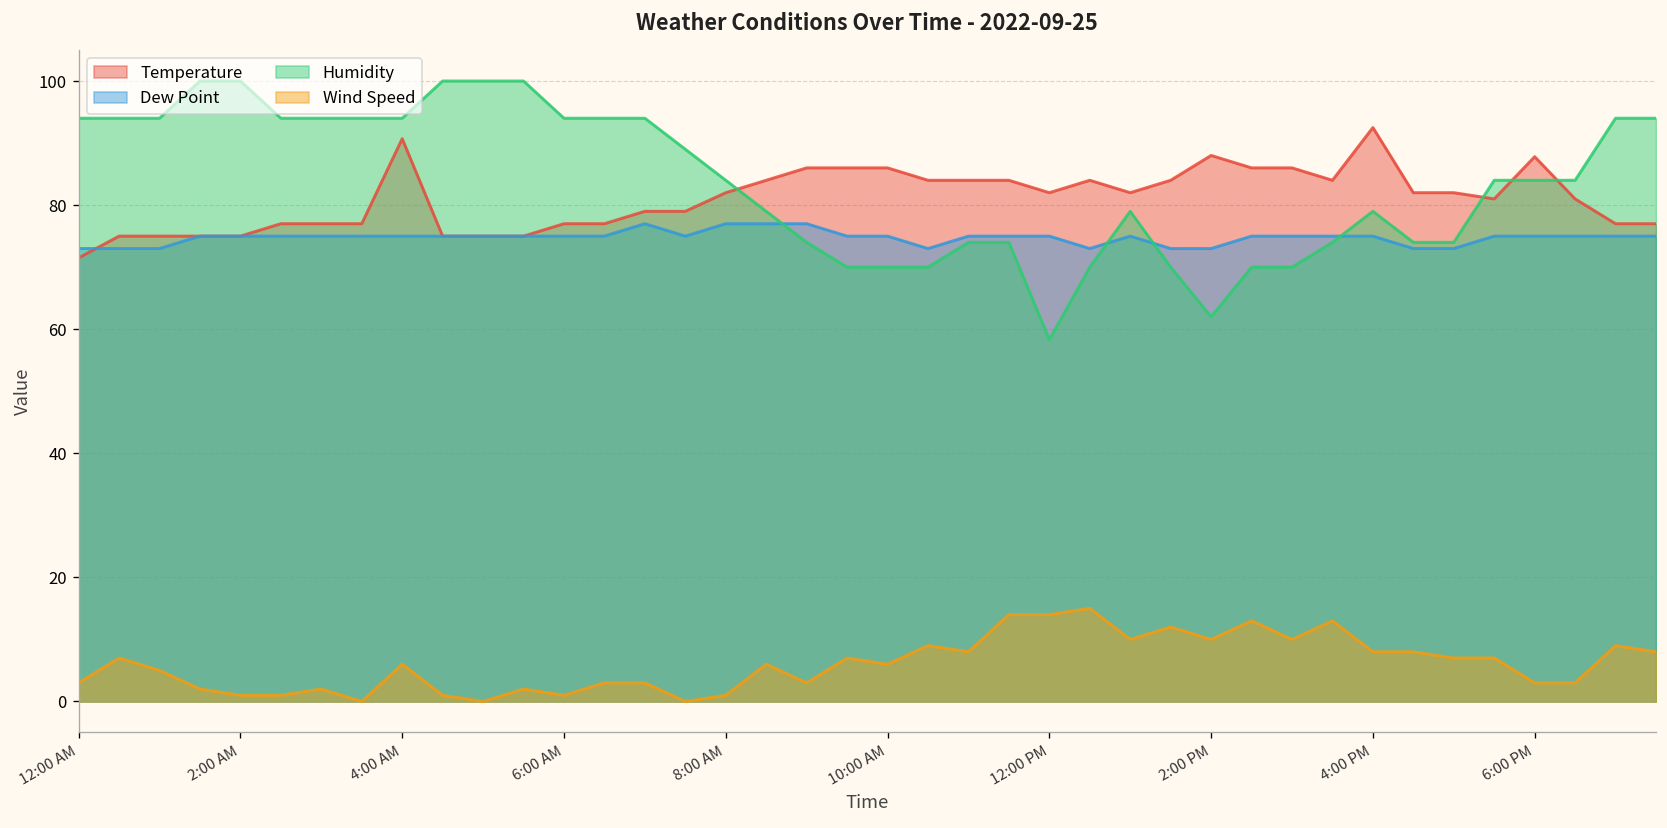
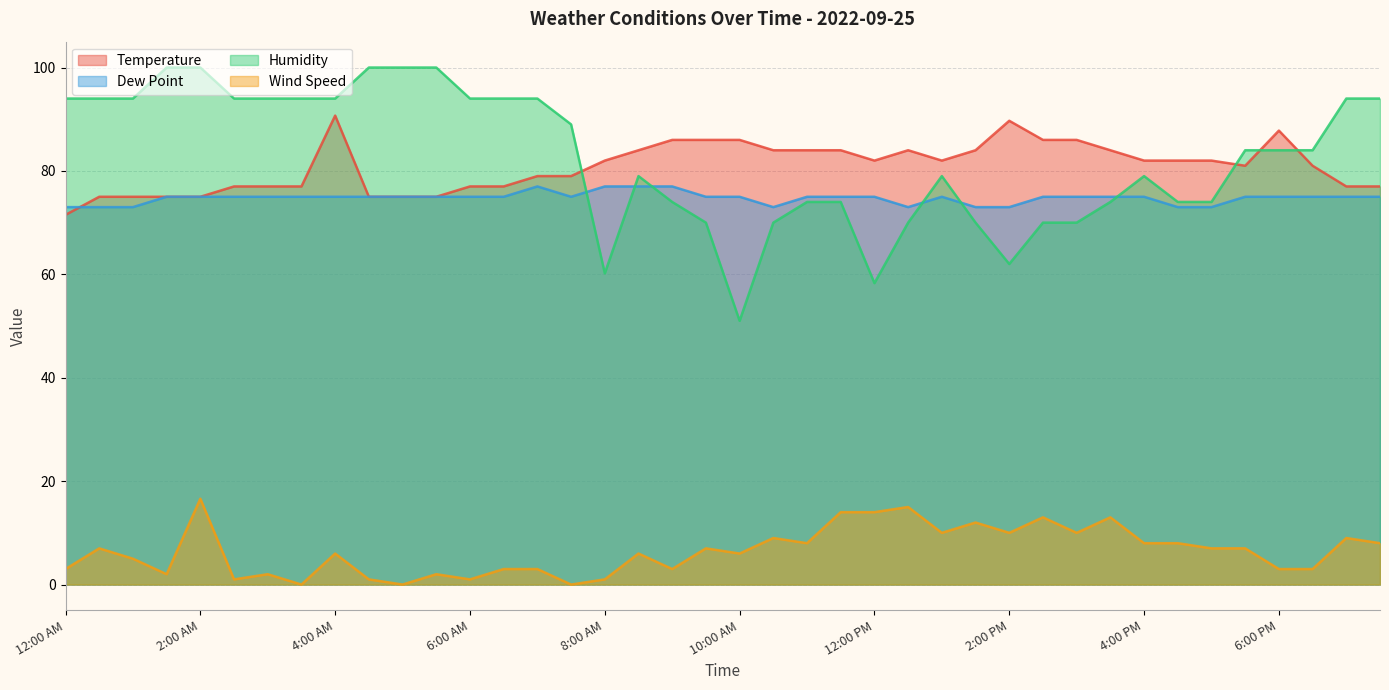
  {
    "Temperature": {
      "12:00 AM": 72,
      "4:00 AM": 91,
      "6:00 AM": 77,
      "8:00 AM": 82,
      "10:00 AM": 86,
      "12:00 PM": 82,
-     "2:00 PM": 88,
-     "4:00 PM": 93,
+     "2:00 PM": 90,
+     "4:00 PM": 82,
      "6:00 PM": 88
    },
    "Dew Point": {
      "12:00 AM": 73,
      "4:00 AM": 75,
      "6:00 AM": 75,
      "8:00 AM": 77,
      "10:00 AM": 75,
      "12:00 PM": 75,
      "2:00 PM": 73,
      "4:00 PM": 75,
      "6:00 PM": 75
    },
    "Humidity": {
      "12:00 AM": 94,
      "4:00 AM": 94,
      "6:00 AM": 94,
-     "8:00 AM": 84,
-     "10:00 AM": 70,
+     "8:00 AM": 60,
+     "10:00 AM": 51,
      "12:00 PM": 58,
      "2:00 PM": 62,
      "4:00 PM": 79,
      "6:00 PM": 84
    },
    "Wind Speed": {
      "12:00 AM": 3,
-     "2:00 AM": 1,
+     "2:00 AM": 17,
      "4:00 AM": 6,
      "6:00 AM": 1,
      "8:00 AM": 1,
      "10:00 AM": 6,
      "12:00 PM": 14,
      "2:00 PM": 10,
      "4:00 PM": 8,
      "6:00 PM": 3
    }
  }
